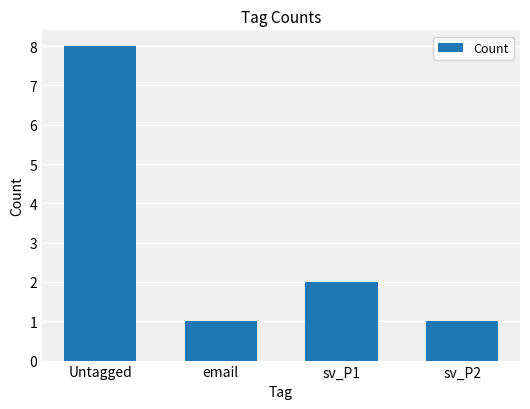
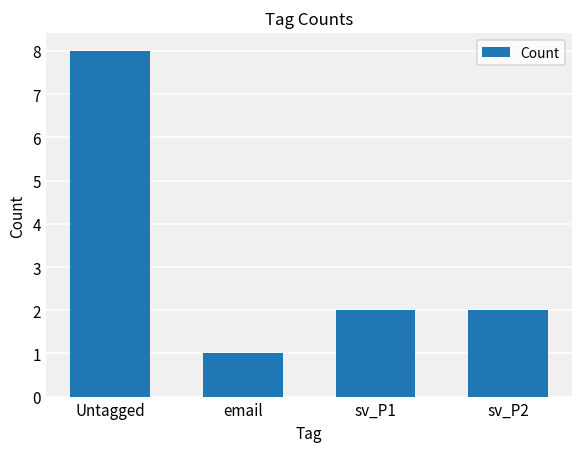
  {
    "Untagged": 8,
    "email": 1,
    "sv_P1": 2,
-   "sv_P2": 1
+   "sv_P2": 2
  }
